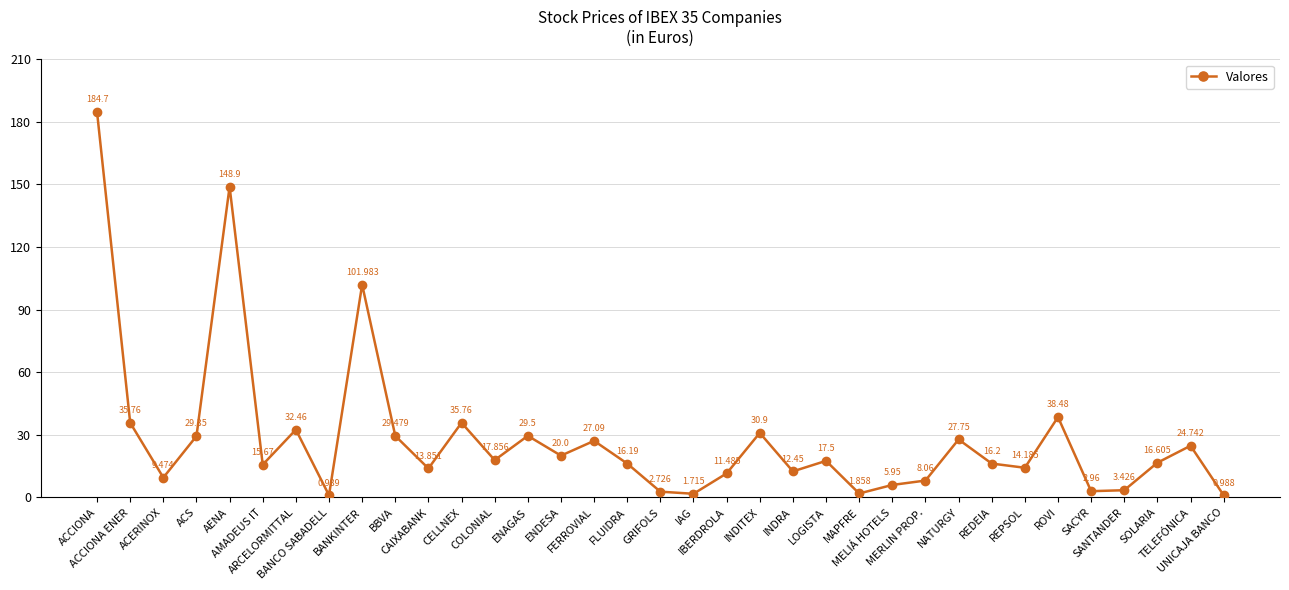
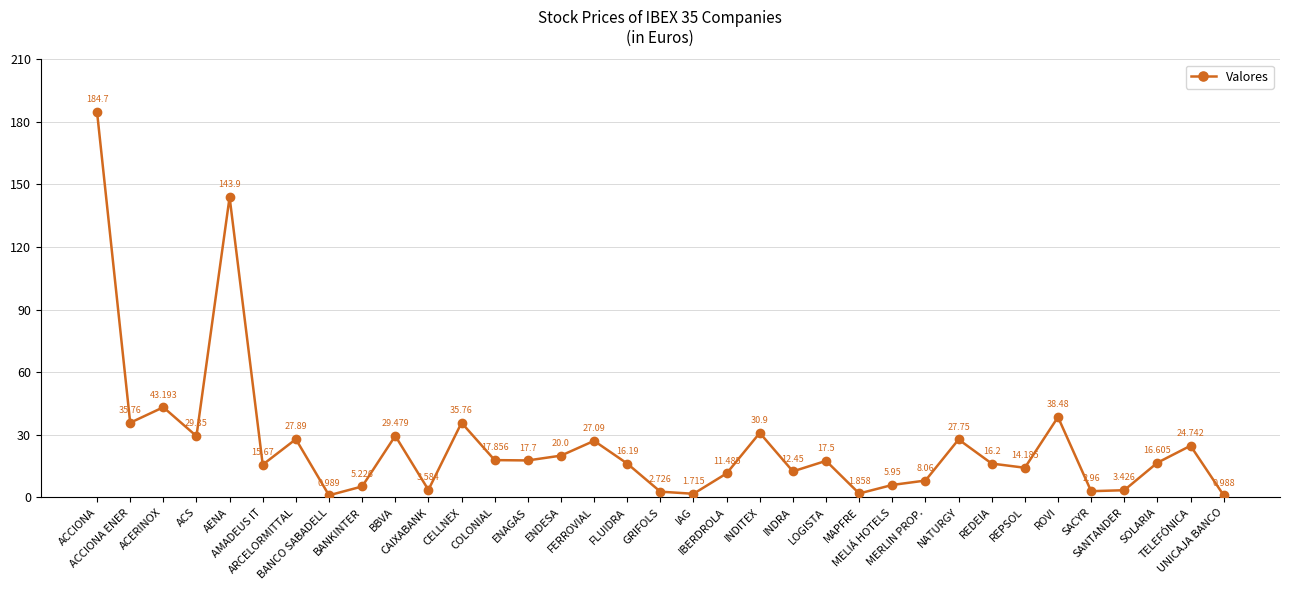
  {
    "ACCIONA": 184.7,
    "ACCIONA ENER": 35.76,
-   "ACERINOX": 9.474,
+   "ACERINOX": 43.193,
    "ACS": 29.35,
-   "AENA": 148.9,
+   "AENA": 143.9,
    "AMADEUS IT": 15.67,
-   "ARCELORMITTAL": 32.46,
+   "ARCELORMITTAL": 27.89,
    "BANCO SABADELL": 0.989,
-   "BANKINTER": 101.983,
+   "BANKINTER": 5.226,
    "BBVA": 29.479,
-   "CAIXABANK": 13.851,
+   "CAIXABANK": 3.584,
    "CELLNEX": 35.76,
    "COLONIAL": 17.856,
-   "ENAGAS": 29.5,
+   "ENAGAS": 17.7,
    "ENDESA": 20.0,
    "FERROVIAL": 27.09,
    "FLUIDRA": 16.19,
    "GRIFOLS": 2.726,
    "IAG": 1.715,
    "IBERDROLA": 11.485,
    "INDITEX": 30.9,
    "INDRA": 12.45,
    "LOGISTA": 17.5,
    "MAPFRE": 1.858,
    "MELIÁ HOTELS": 5.95,
    "MERLIN PROP.": 8.06,
    "NATURGY": 27.75,
    "REDEIA": 16.2,
    "REPSOL": 14.185,
    "ROVI": 38.48,
    "SACYR": 2.96,
    "SANTANDER": 3.426,
    "SOLARIA": 16.605,
    "TELEFÓNICA": 24.742,
    "UNICAJA BANCO": 0.988
  }
